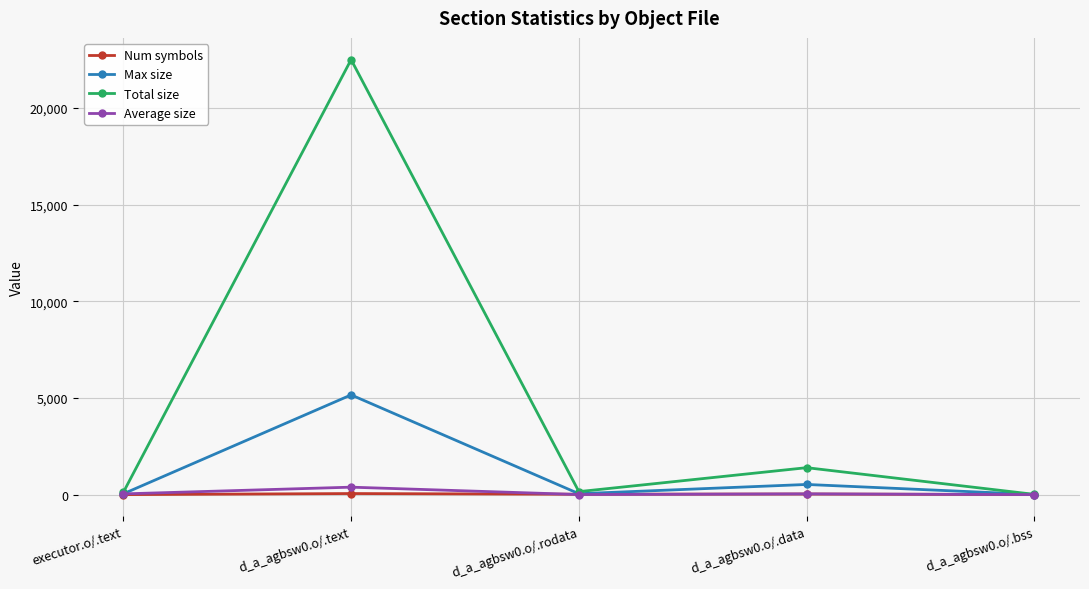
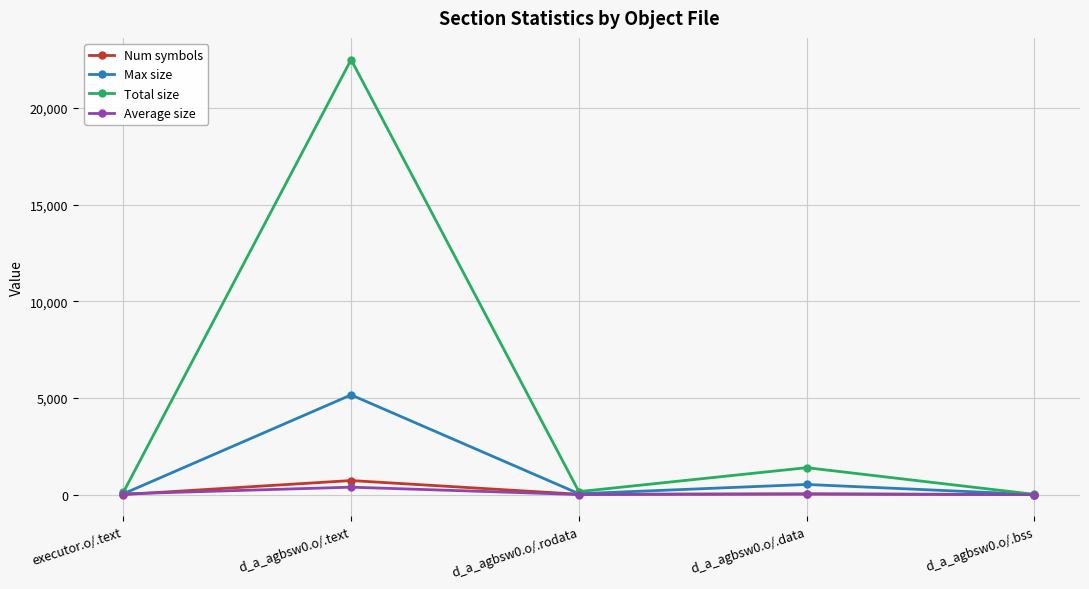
  {
    "Num symbols": {
-     "d_a_agbsw0.o/.text": "100"
+     "d_a_agbsw0.o/.text": "700"
    },
    "Max size": {
      "d_a_agbsw0.o/.text": "5,200",
      "d_a_agbsw0.o/.data": "500"
    },
    "Total size": {
      "d_a_agbsw0.o/.text": "22,500",
      "d_a_agbsw0.o/.data": "1,400"
    },
    "Average size": {
      "d_a_agbsw0.o/.text": "400"
    }
  }
